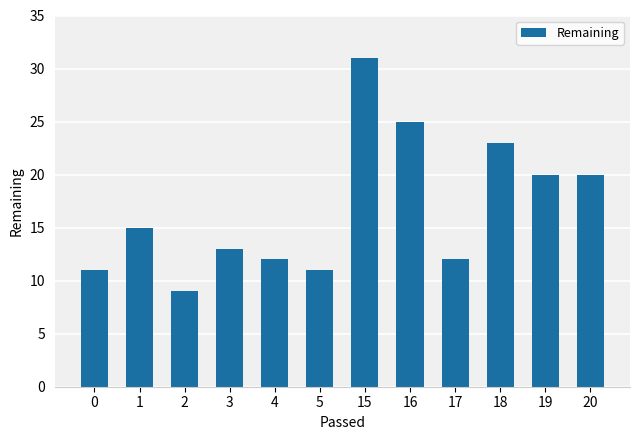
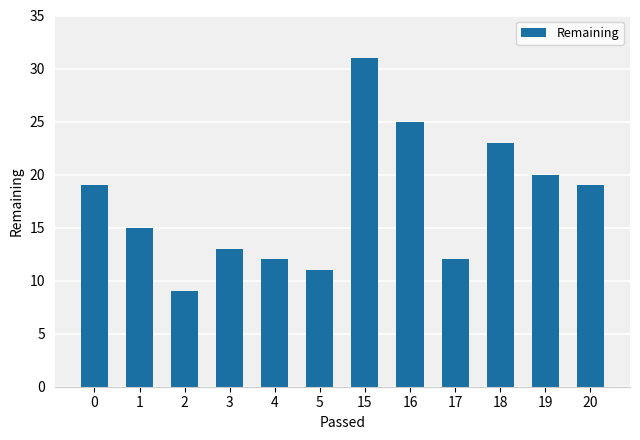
  {
-   "0": 11,
+   "0": 19,
    "1": 15,
    "2": 9,
    "3": 13,
    "4": 12,
    "5": 11,
    "15": 31,
    "16": 25,
    "17": 12,
    "18": 23,
    "19": 20,
-   "20": 20
+   "20": 19
  }
